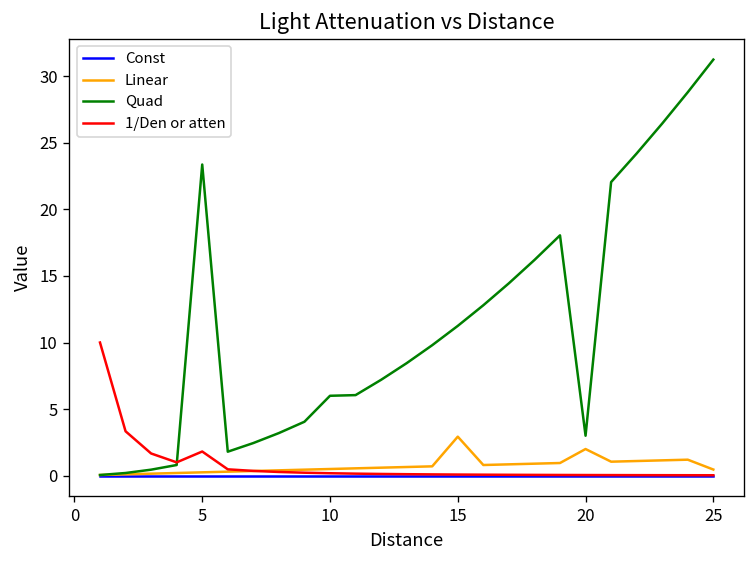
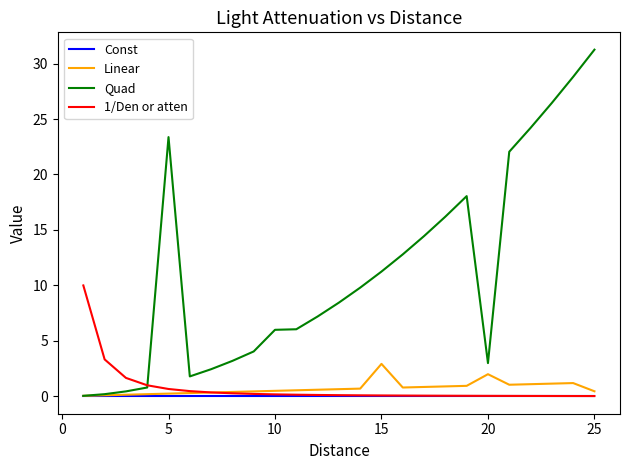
  {
    "Const": {
      "5": 0.0
    },
    "Linear": {
      "5": 0.3,
      "10": 0.5,
      "15": 2.9,
      "20": 2.0,
      "25": 0.5
    },
    "Quad": {
      "5": 23.4,
      "10": 6.0,
      "15": 11.3,
      "20": 3.0,
      "25": 31.3
    },
    "1/Den or atten": {
-     "5": 1.8
+     "5": 0.7
    }
  }
